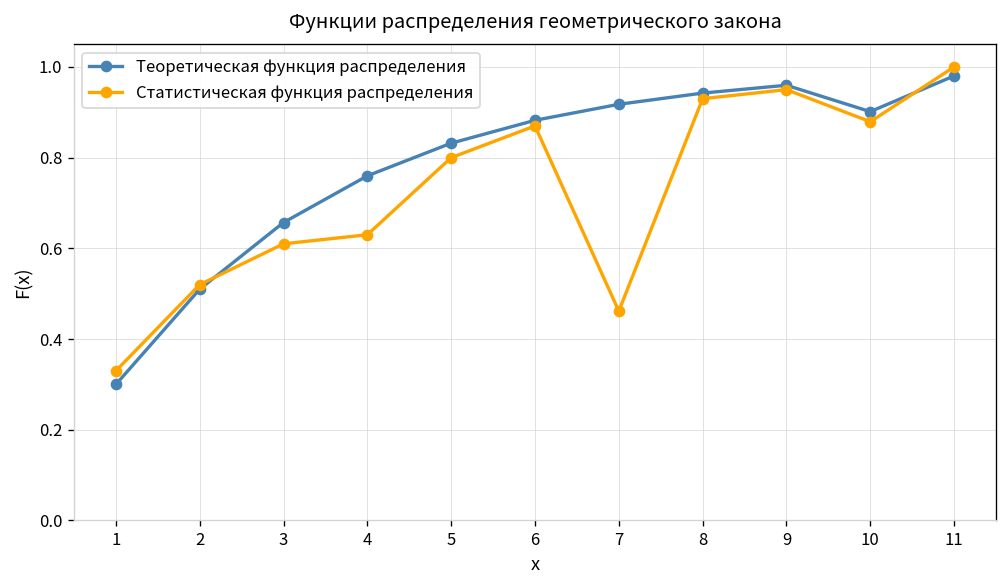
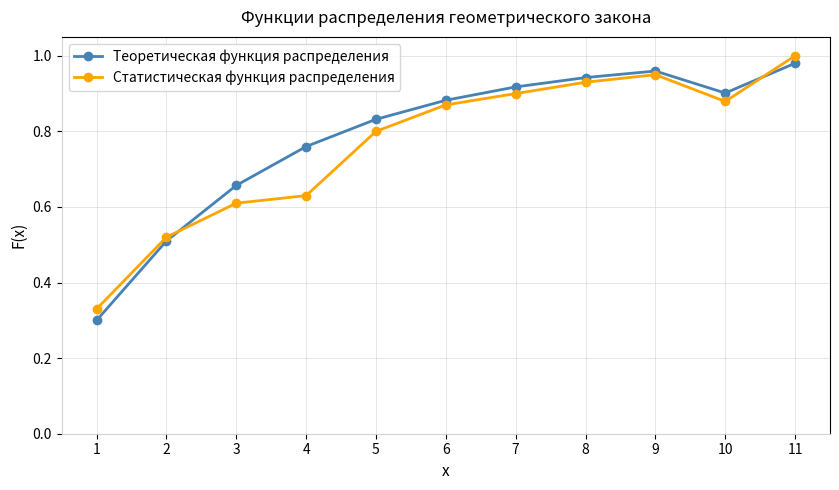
  {
    "Теоретическая функция распределения": {
      "1": 0.30,
      "2": 0.51,
      "3": 0.66,
      "4": 0.76,
      "5": 0.83,
      "6": 0.88,
      "7": 0.92,
      "8": 0.94,
      "9": 0.96,
      "10": 0.90,
      "11": 0.98
    },
    "Статистическая функция распределения": {
      "1": 0.33,
      "2": 0.52,
      "3": 0.61,
      "4": 0.63,
      "5": 0.80,
      "6": 0.87,
-     "7": 0.46,
+     "7": 0.90,
      "8": 0.93,
      "9": 0.95,
      "10": 0.88,
      "11": 1.00
    }
  }
